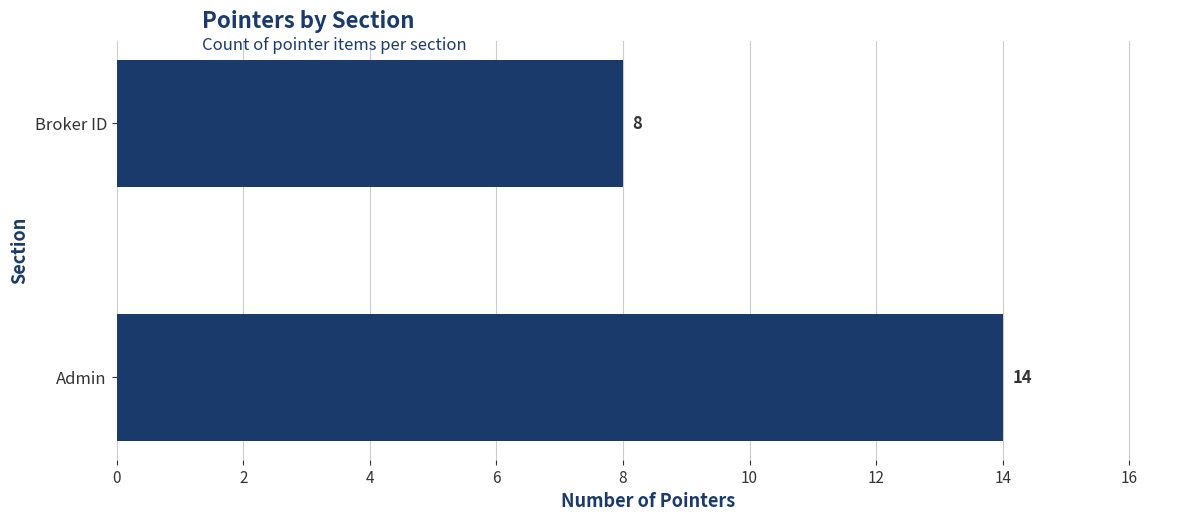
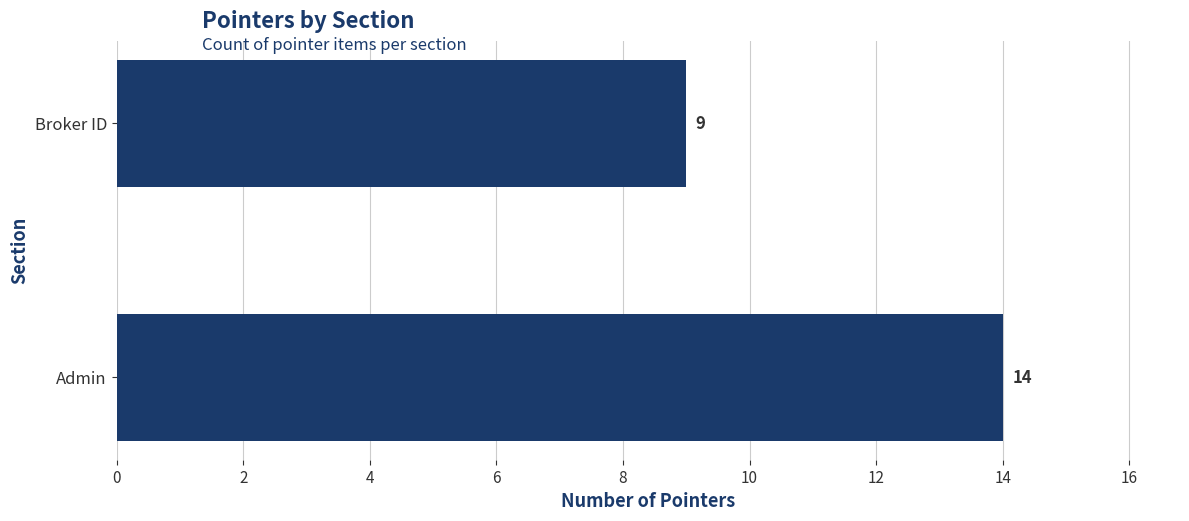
  {
-   "Broker ID": 8,
+   "Broker ID": 9,
    "Admin": 14
  }
